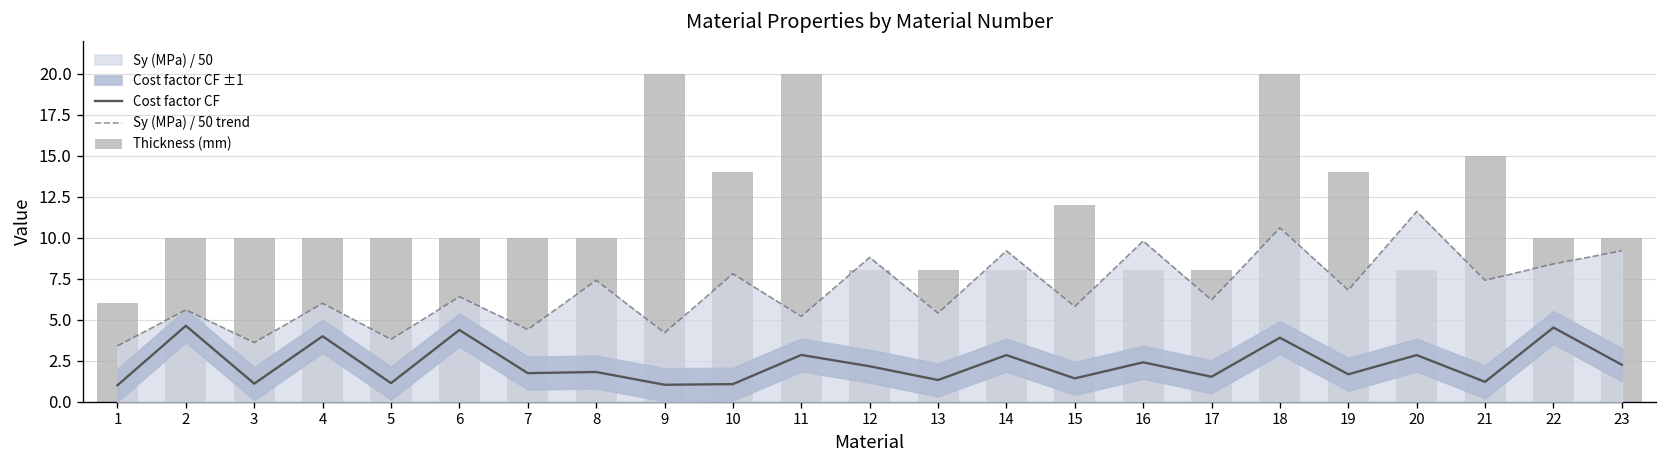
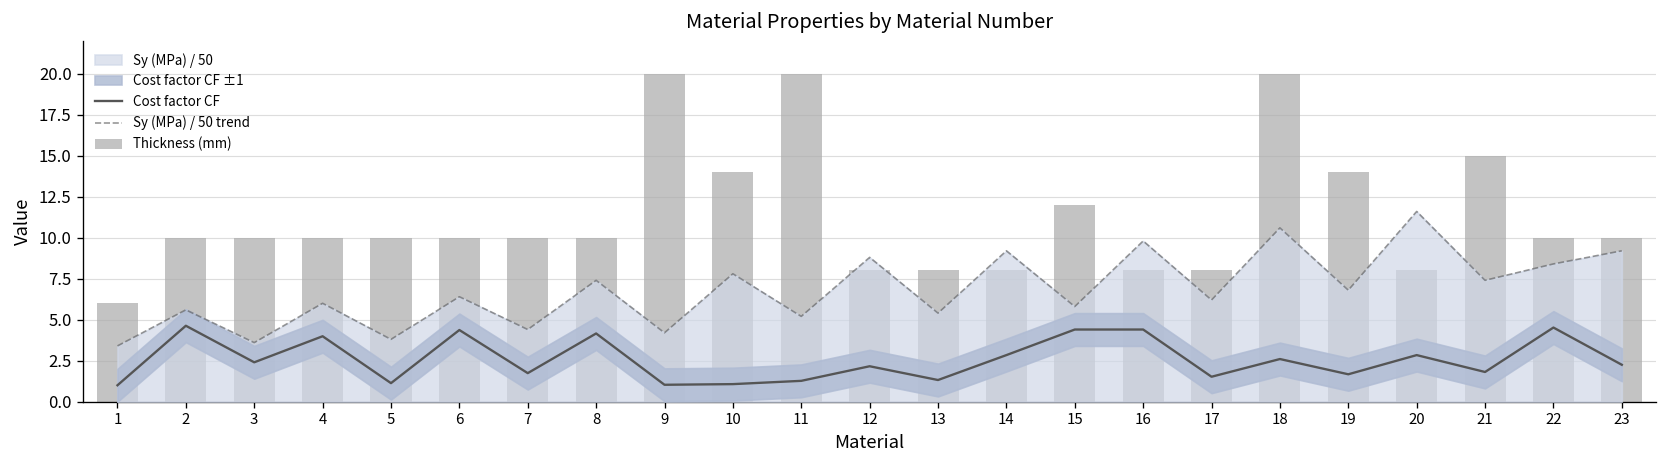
  {
    "Cost factor CF": {
      "1": 1.0,
      "2": 4.6,
-     "3": 1.1,
+     "3": 2.4,
      "4": 4.0,
      "5": 1.1,
      "6": 4.4,
      "7": 1.7,
-     "8": 1.8,
+     "8": 4.2,
      "9": 1.0,
      "10": 1.1,
-     "11": 2.9,
+     "11": 1.3,
      "12": 2.2,
      "13": 1.3,
      "14": 2.8,
-     "15": 1.4,
-     "16": 2.4,
+     "15": 4.4,
+     "16": 4.4,
      "17": 1.5,
-     "18": 3.9,
+     "18": 2.6,
      "19": 1.7,
      "20": 2.8,
-     "21": 1.2,
+     "21": 1.8,
      "22": 4.5,
      "23": 2.3
    }
  }
